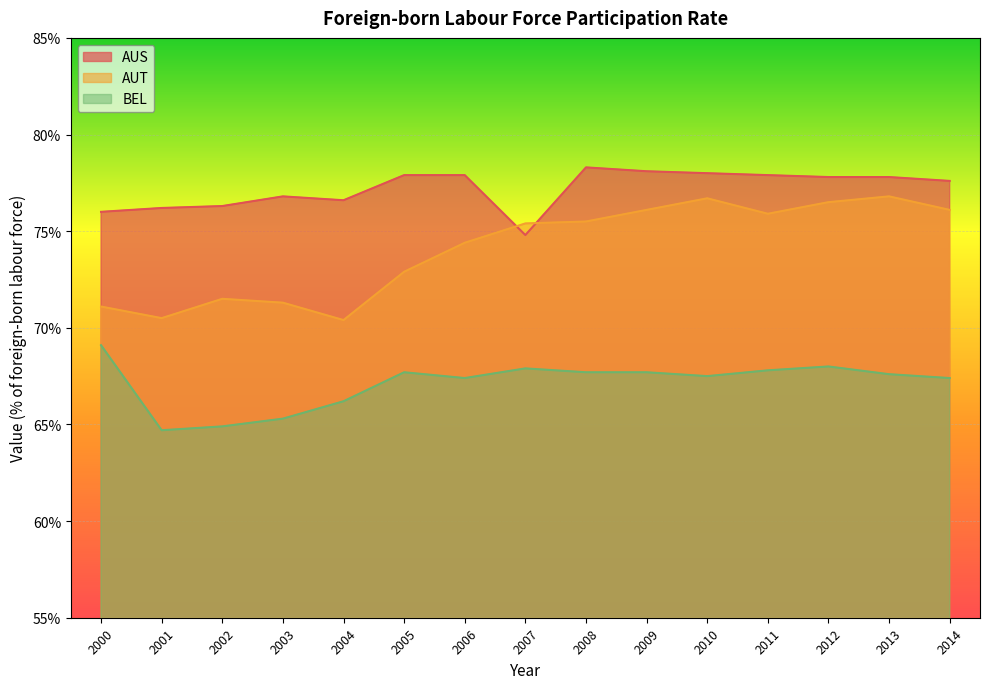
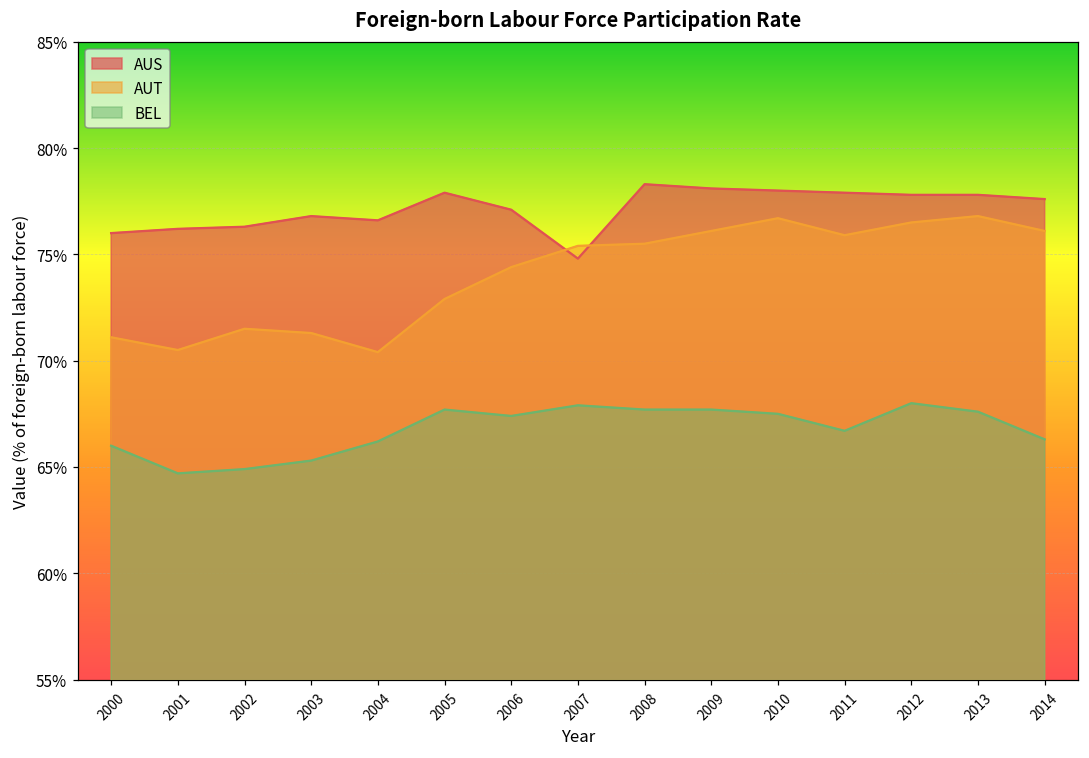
  {
    "AUS": {
      "2000": "76.0%",
      "2001": "76.2%",
      "2002": "76.3%",
      "2003": "76.8%",
      "2004": "76.6%",
      "2005": "77.9%",
-     "2006": "77.9%",
+     "2006": "77.1%",
      "2007": "74.8%",
      "2008": "78.3%",
      "2009": "78.1%",
      "2010": "78.0%",
      "2011": "77.9%",
      "2012": "77.8%",
      "2013": "77.8%",
      "2014": "77.6%"
    },
    "AUT": {
      "2000": "71.1%",
      "2001": "70.5%",
      "2002": "71.5%",
      "2003": "71.3%",
      "2004": "70.4%",
      "2005": "72.9%",
      "2006": "74.4%",
      "2007": "75.4%",
      "2008": "75.5%",
      "2009": "76.1%",
      "2010": "76.7%",
      "2011": "75.9%",
      "2012": "76.5%",
      "2013": "76.8%",
      "2014": "76.1%"
    },
    "BEL": {
-     "2000": "69.1%",
+     "2000": "66.0%",
      "2001": "64.7%",
      "2002": "64.9%",
      "2003": "65.3%",
      "2004": "66.2%",
      "2005": "67.7%",
      "2006": "67.4%",
      "2007": "67.9%",
      "2008": "67.7%",
      "2009": "67.7%",
      "2010": "67.5%",
-     "2011": "67.8%",
+     "2011": "66.7%",
      "2012": "68.0%",
      "2013": "67.6%",
-     "2014": "67.4%"
+     "2014": "66.3%"
    }
  }
